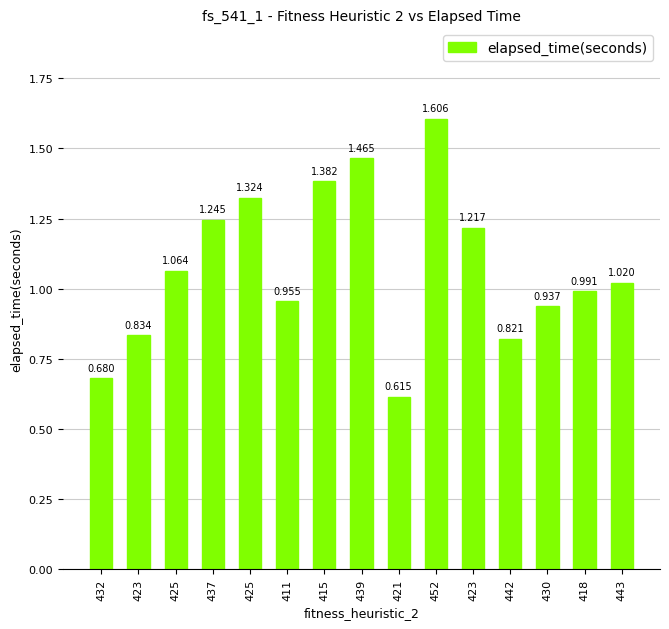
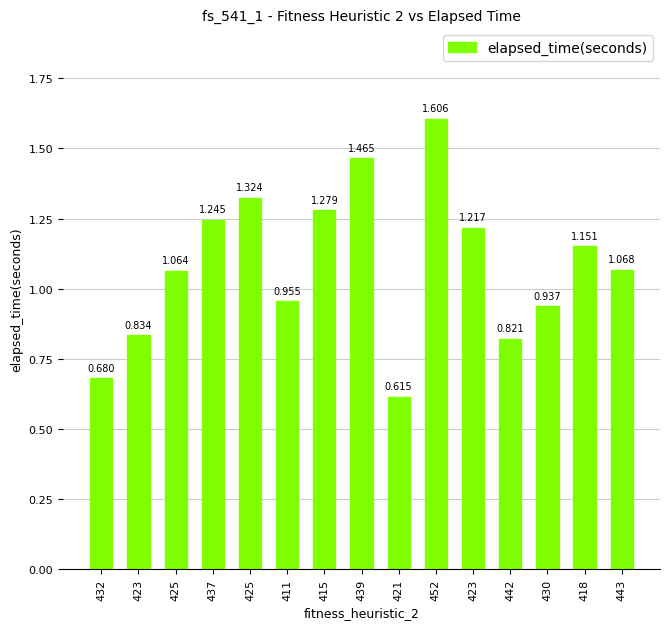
  {
    "432": 0.680,
    "437": 1.245,
    "411": 0.955,
-   "415": 1.382,
+   "415": 1.279,
    "439": 1.465,
    "421": 0.615,
    "452": 1.606,
    "442": 0.821,
    "430": 0.937,
-   "418": 0.991,
-   "443": 1.020
+   "418": 1.151,
+   "443": 1.068
  }
